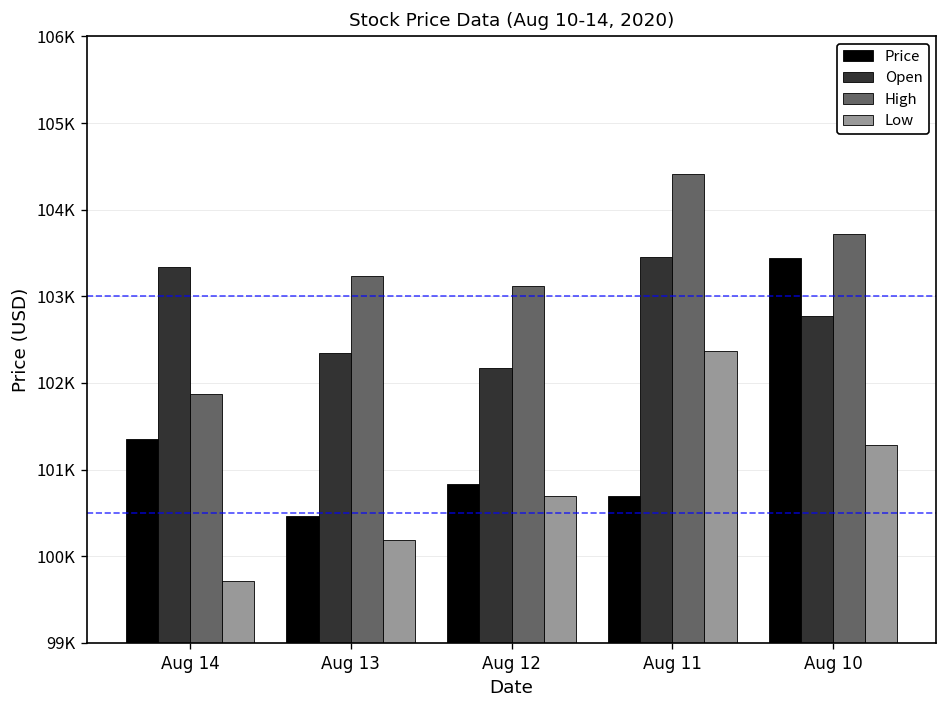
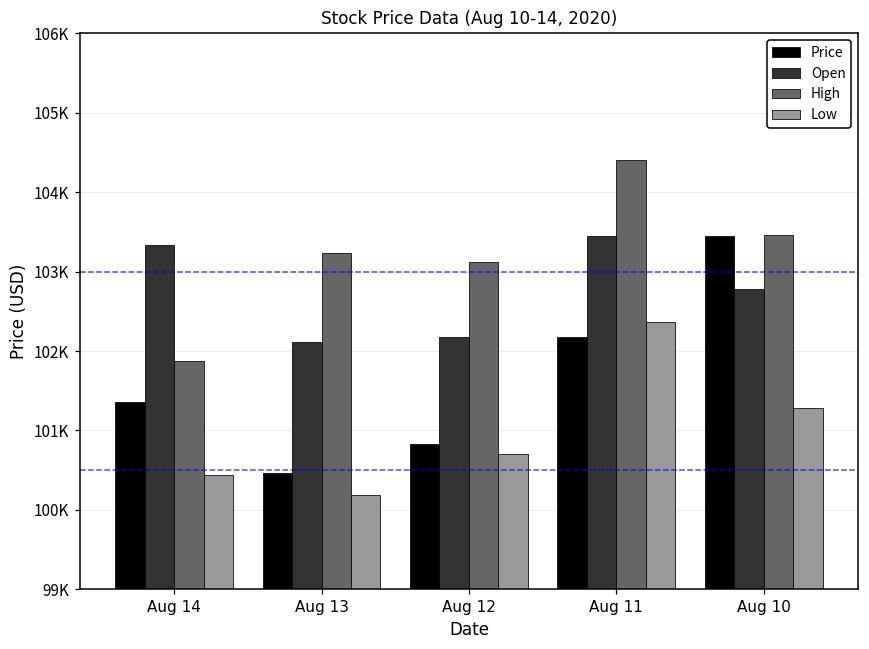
  {
    "Price": {
      "Aug 14": 101400,
      "Aug 13": 100500,
      "Aug 12": 100800,
-     "Aug 11": 100700,
+     "Aug 11": 102200,
      "Aug 10": 103400
    },
    "Open": {
      "Aug 14": 103300,
-     "Aug 13": 102400,
+     "Aug 13": 102100,
      "Aug 12": 102200,
      "Aug 11": 103400,
      "Aug 10": 102800
    },
    "High": {
      "Aug 14": 101900,
      "Aug 13": 103200,
      "Aug 12": 103100,
      "Aug 11": 104400,
-     "Aug 10": 103700
+     "Aug 10": 103500
    },
    "Low": {
-     "Aug 14": 99700,
+     "Aug 14": 100400,
      "Aug 13": 100200,
      "Aug 12": 100700,
      "Aug 11": 102400,
      "Aug 10": 101300
    }
  }
